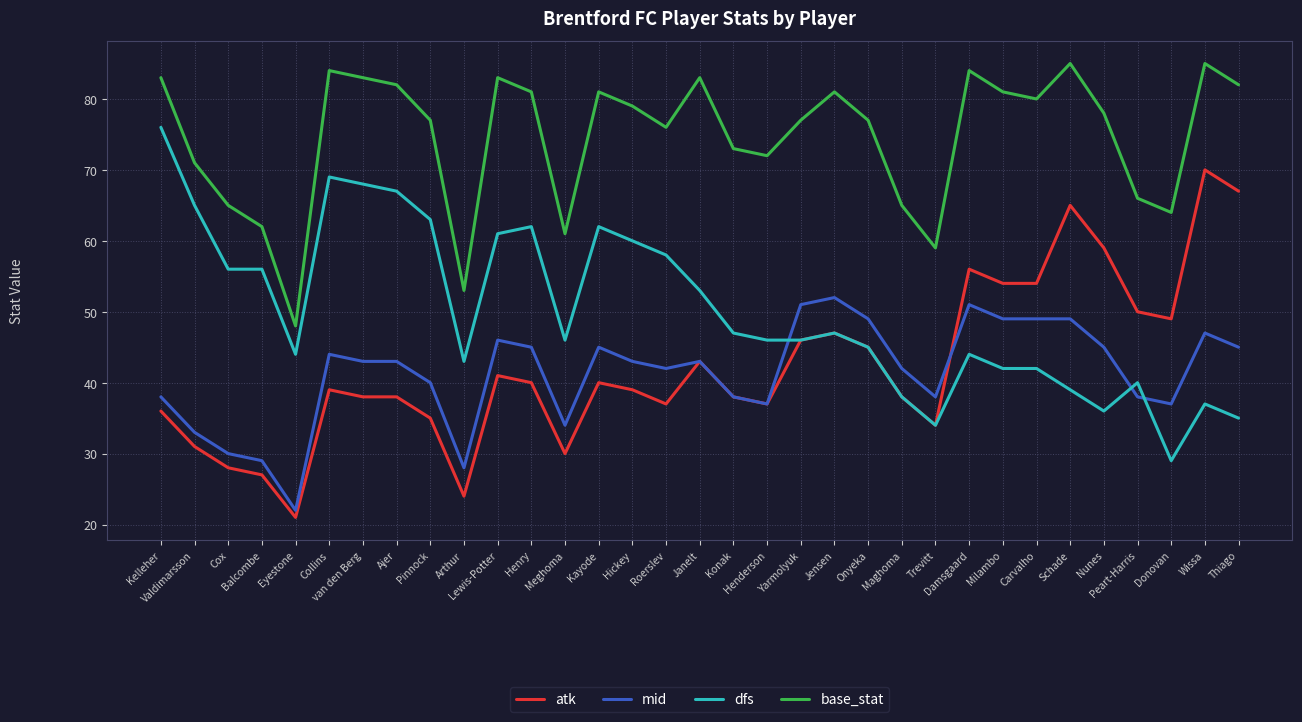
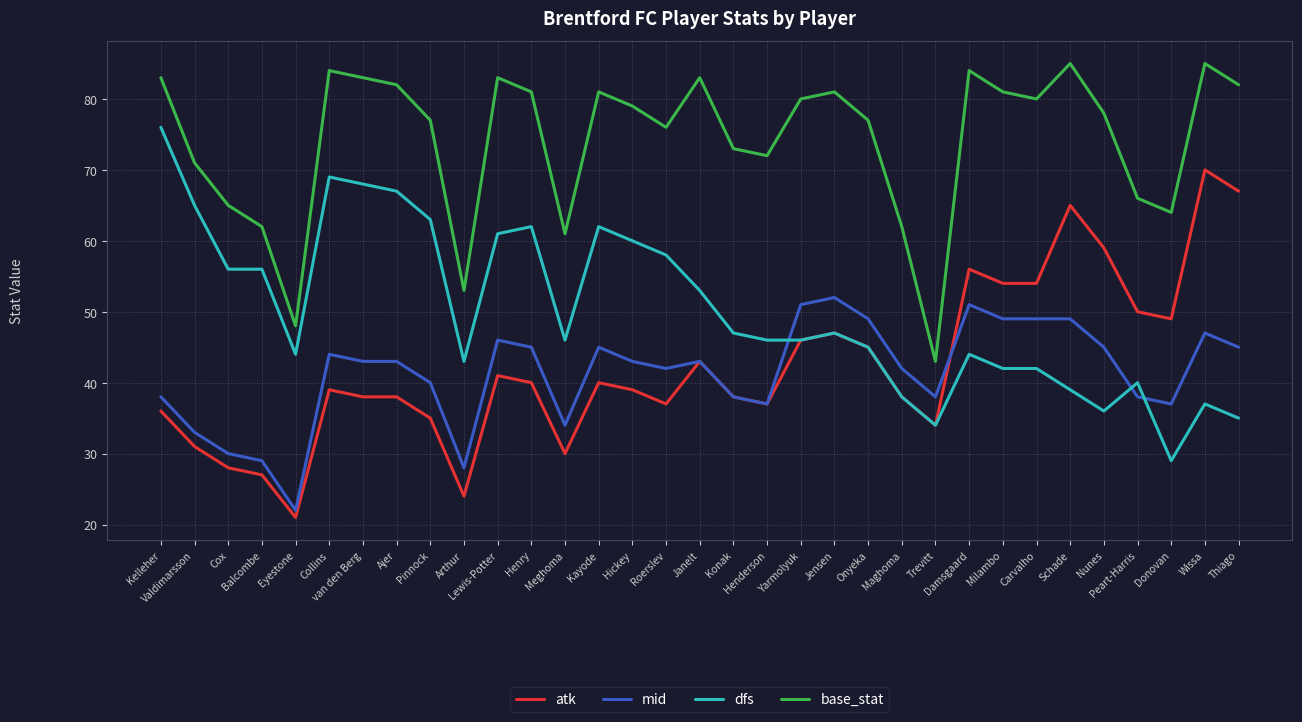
  {
    "atk": {
      "Kelleher": 36,
      "Valdimarsson": 31,
      "Cox": 28,
      "Balcombe": 27,
      "Eyestone": 21,
      "Collins": 39,
      "van den Berg": 38,
      "Ajer": 38,
      "Pinnock": 35,
      "Arthur": 24,
      "Lewis-Potter": 41,
      "Henry": 40,
      "Meghoma": 30,
      "Kayode": 40,
      "Hickey": 39,
      "Roerslev": 37,
      "Damsgaard": 56,
      "Milambo": 54,
      "Carvalho": 54,
      "Schade": 65,
      "Nunes": 59,
      "Peart-Harris": 50,
      "Donovan": 49,
      "Wissa": 70,
      "Thiago": 67
    },
    "mid": {
      "Kelleher": 38,
      "Valdimarsson": 33,
      "Cox": 30,
      "Balcombe": 29,
      "Eyestone": 22,
      "Collins": 44,
      "van den Berg": 43,
      "Ajer": 43,
      "Pinnock": 40,
      "Arthur": 28,
      "Lewis-Potter": 46,
      "Henry": 45,
      "Meghoma": 34,
      "Kayode": 45,
      "Hickey": 43,
      "Roerslev": 42,
      "Yarmolyuk": 51,
      "Jensen": 52,
      "Onyeka": 49,
      "Maghoma": 42,
      "Trevitt": 38,
      "Damsgaard": 51,
      "Milambo": 49,
      "Carvalho": 49,
      "Schade": 49,
      "Nunes": 45,
      "Peart-Harris": 38,
      "Donovan": 37,
      "Wissa": 47,
      "Thiago": 45
    },
    "dfs": {
      "Kelleher": 76,
      "Valdimarsson": 65,
      "Cox": 56,
      "Balcombe": 56,
      "Eyestone": 44,
      "Collins": 69,
      "van den Berg": 68,
      "Ajer": 67,
      "Pinnock": 63,
      "Arthur": 43,
      "Lewis-Potter": 61,
      "Henry": 62,
      "Meghoma": 46,
      "Kayode": 62,
      "Hickey": 60,
      "Roerslev": 58,
      "Janelt": 53,
      "Konak": 47,
      "Henderson": 46,
      "Damsgaard": 44,
      "Milambo": 42,
      "Carvalho": 42,
      "Schade": 39,
      "Nunes": 36,
      "Peart-Harris": 40,
      "Donovan": 29,
      "Wissa": 37,
      "Thiago": 35
    },
    "base_stat": {
      "Kelleher": 83,
      "Valdimarsson": 71,
      "Cox": 65,
      "Balcombe": 62,
      "Eyestone": 48,
      "Collins": 84,
      "van den Berg": 83,
      "Ajer": 82,
      "Pinnock": 77,
      "Arthur": 53,
      "Lewis-Potter": 83,
      "Henry": 81,
      "Meghoma": 61,
      "Kayode": 81,
      "Hickey": 79,
      "Roerslev": 76,
      "Janelt": 83,
      "Konak": 73,
      "Henderson": 72,
-     "Yarmolyuk": 77,
+     "Yarmolyuk": 80,
      "Jensen": 81,
      "Onyeka": 77,
-     "Maghoma": 65,
-     "Trevitt": 59,
+     "Maghoma": 62,
+     "Trevitt": 43,
      "Damsgaard": 84,
      "Milambo": 81,
      "Carvalho": 80,
      "Schade": 85,
      "Nunes": 78,
      "Peart-Harris": 66,
      "Donovan": 64,
      "Wissa": 85,
      "Thiago": 82
    }
  }
